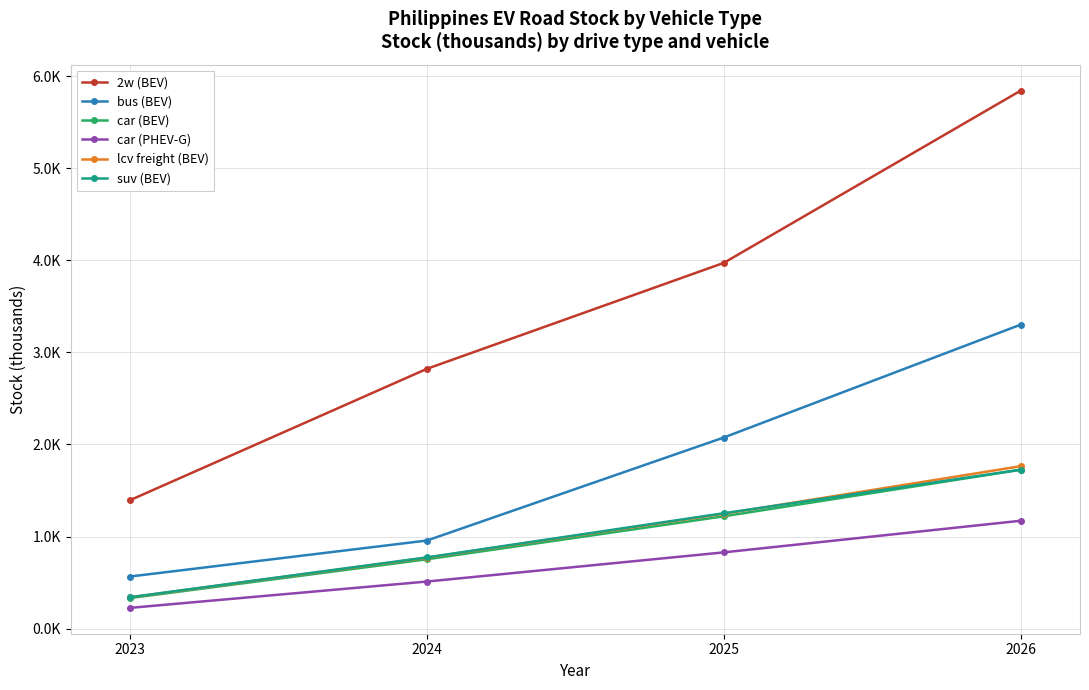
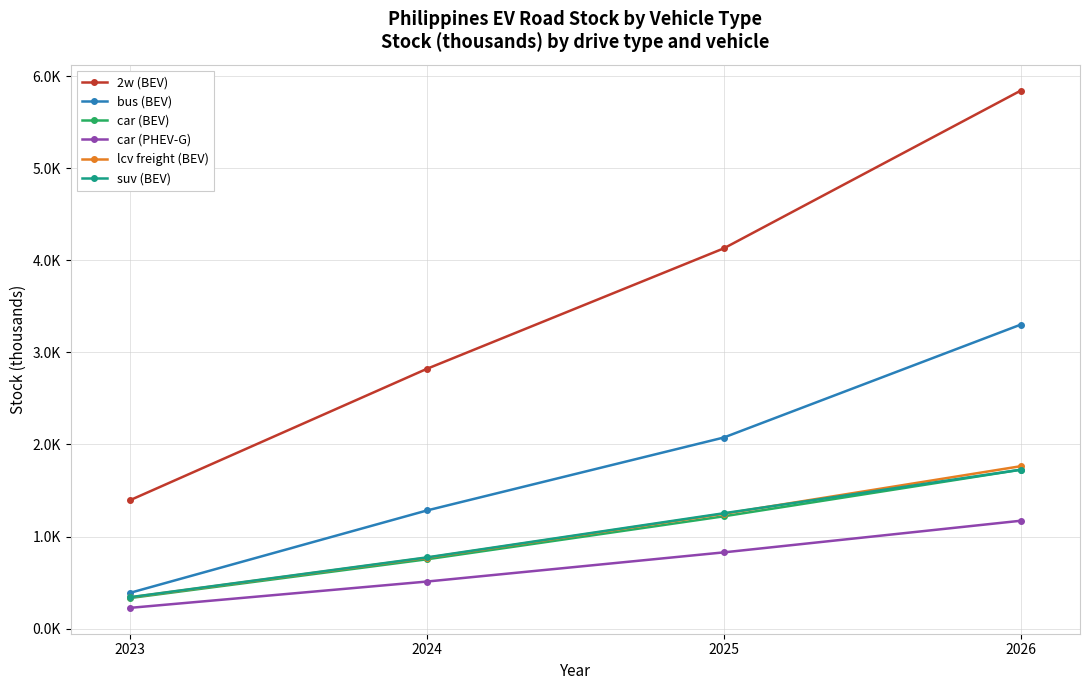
  {
    "2w (BEV)": {
      "2023": 1400,
      "2024": 2800,
-     "2025": 4000,
+     "2025": 4100,
      "2026": 5800
    },
    "bus (BEV)": {
-     "2023": 600,
-     "2024": 1000,
+     "2023": 400,
+     "2024": 1300,
      "2025": 2100,
      "2026": 3300
    },
    "car (PHEV-G)": {
      "2023": 200,
      "2024": 500,
      "2025": 800,
      "2026": 1200
    },
    "lcv freight (BEV)": {
      "2026": 1800
    }
  }
